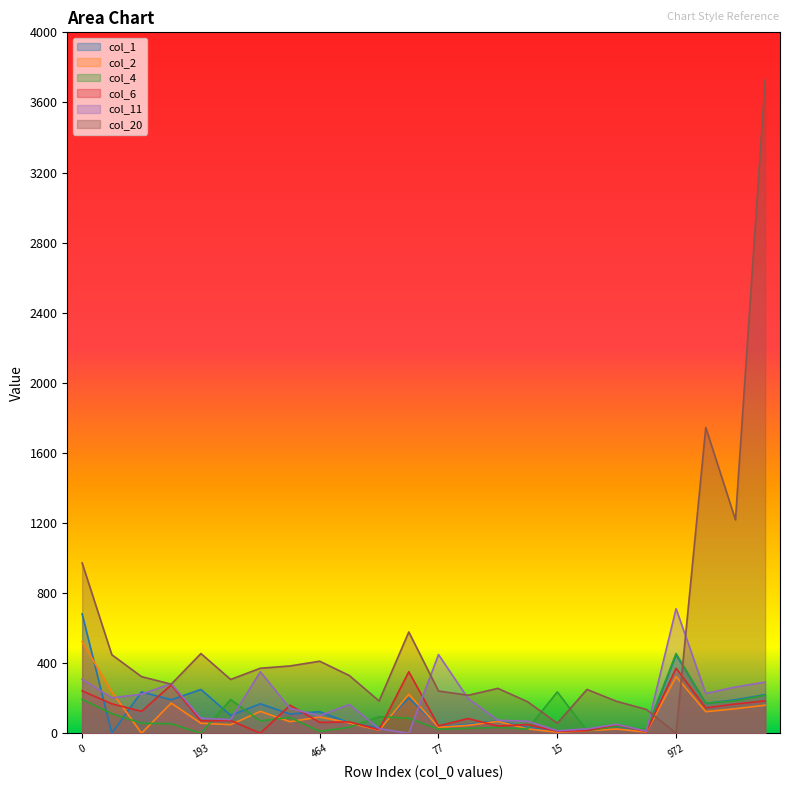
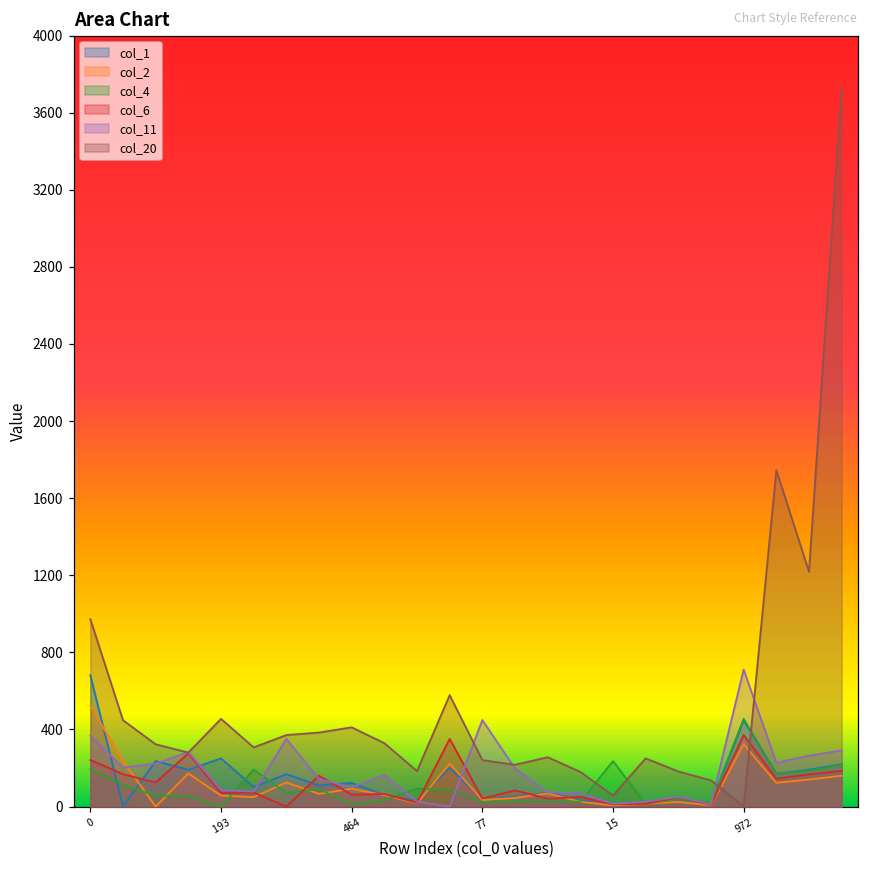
  {
    "col_1": {
      "0": 680,
      "193": 250,
      "464": 120
    },
    "col_4": {
      "0": 190,
      "193": 0,
      "464": 10,
      "15": 240
    },
    "col_11": {
-     "0": 310,
+     "0": 370,
      "193": 90,
      "77": 450,
      "972": 710
    }
  }
